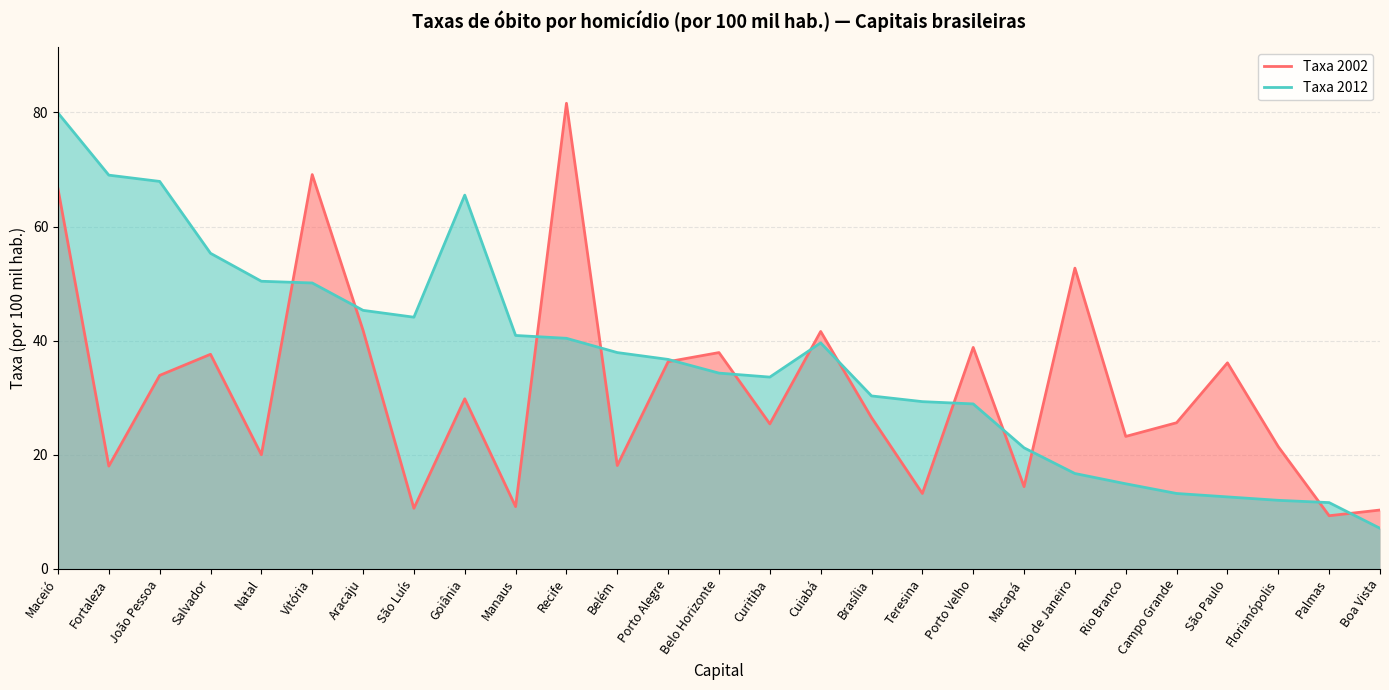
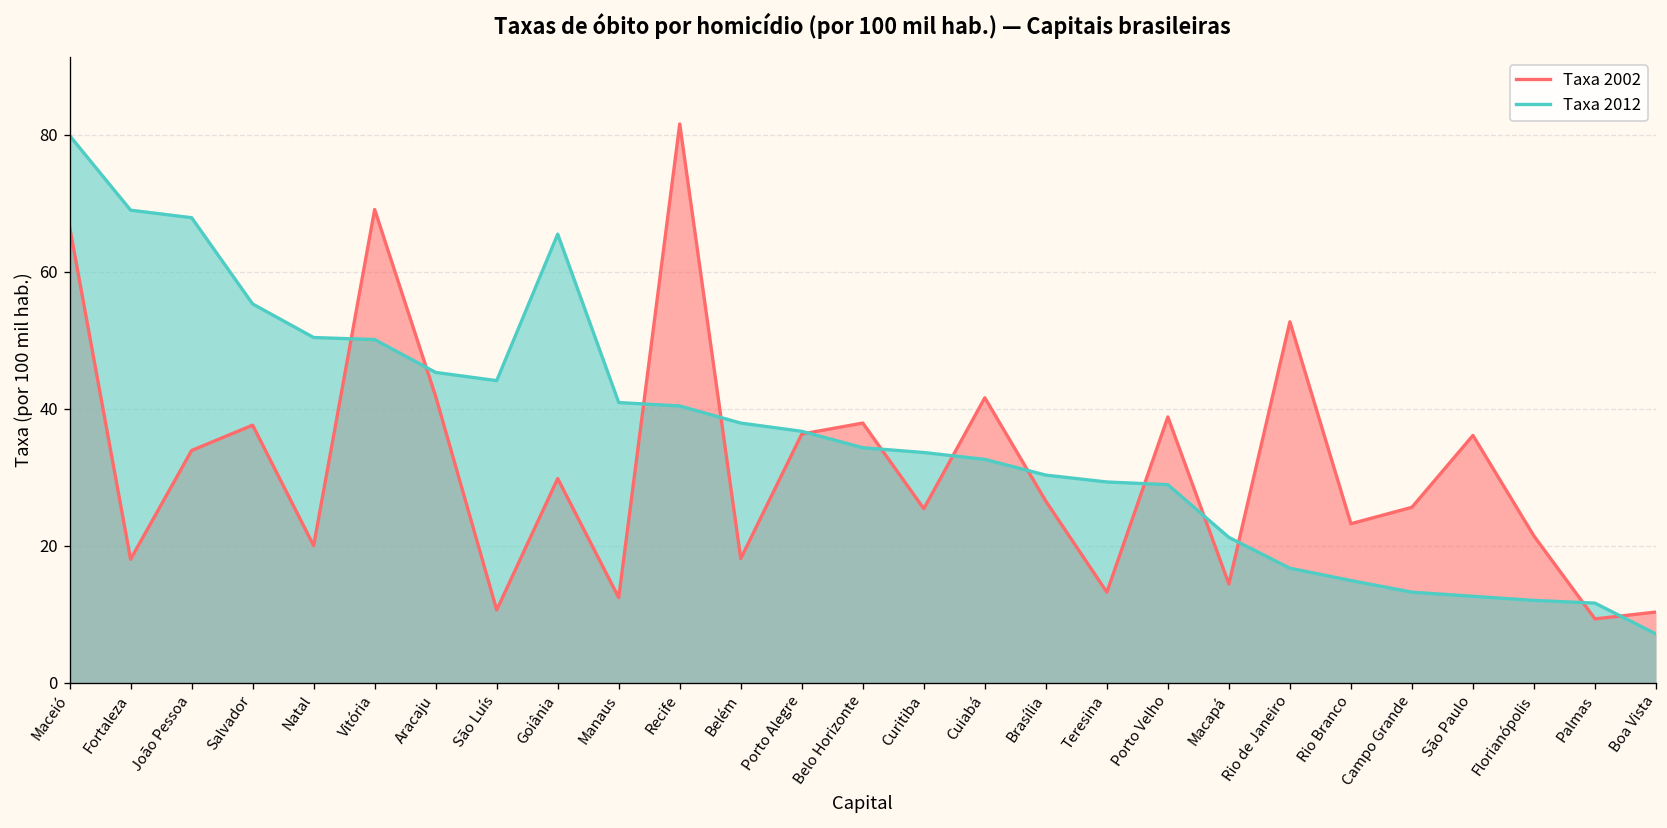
  {
    "Taxa 2002": {
      "Maceió": 67,
      "Fortaleza": 18,
      "João Pessoa": 34,
      "Salvador": 38,
      "Natal": 20,
      "Vitória": 69,
      "Aracaju": 42,
      "São Luís": 11,
      "Goiânia": 30,
-     "Manaus": 11,
+     "Manaus": 12,
      "Recife": 82,
      "Belém": 18,
      "Belo Horizonte": 38,
      "Curitiba": 25,
      "Cuiabá": 42,
      "Brasília": 27,
      "Teresina": 13,
      "Porto Velho": 39,
      "Macapá": 14,
      "Rio de Janeiro": 53,
      "Rio Branco": 23,
      "Campo Grande": 26,
      "São Paulo": 36,
      "Florianópolis": 21,
      "Palmas": 9,
      "Boa Vista": 10
    },
    "Taxa 2012": {
      "Maceió": 80,
      "Fortaleza": 69,
      "João Pessoa": 68,
      "Salvador": 55,
      "Natal": 50,
      "Vitória": 50,
      "Aracaju": 45,
      "São Luís": 44,
      "Goiânia": 66,
      "Manaus": 41,
      "Recife": 40,
      "Belém": 38,
      "Belo Horizonte": 34,
      "Curitiba": 34,
-     "Cuiabá": 40,
+     "Cuiabá": 33,
      "Brasília": 30,
      "Teresina": 29,
      "Porto Velho": 29,
      "Macapá": 21,
      "Rio de Janeiro": 17,
      "Rio Branco": 15,
      "Campo Grande": 13,
      "São Paulo": 13,
      "Florianópolis": 12,
      "Palmas": 12,
      "Boa Vista": 7
    }
  }
